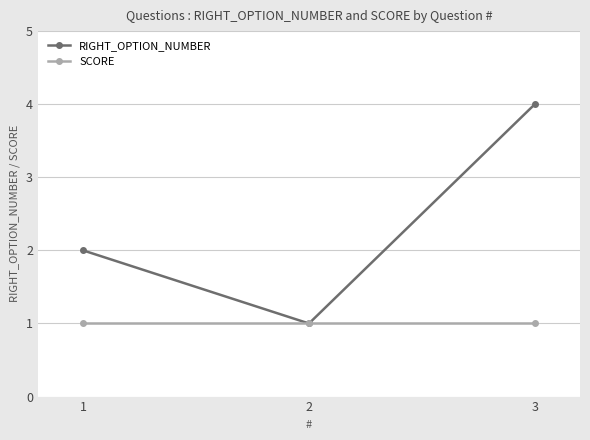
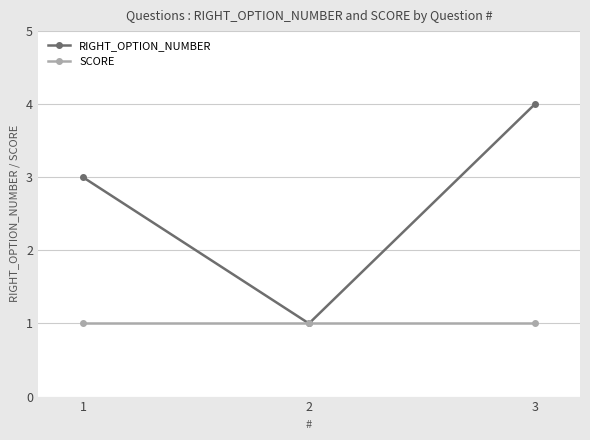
  {
    "RIGHT_OPTION_NUMBER": {
-     "1": 2,
+     "1": 3,
      "3": 4
    },
    "SCORE": {
      "1": 1,
      "3": 1
    }
  }
